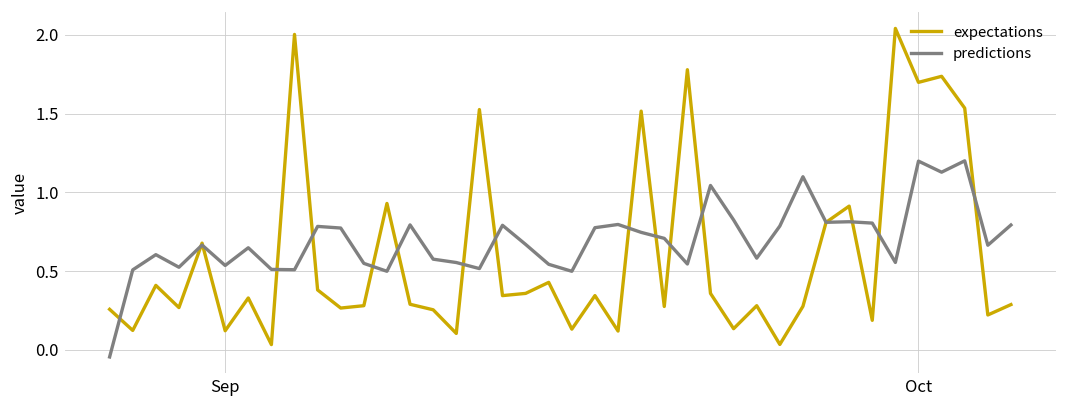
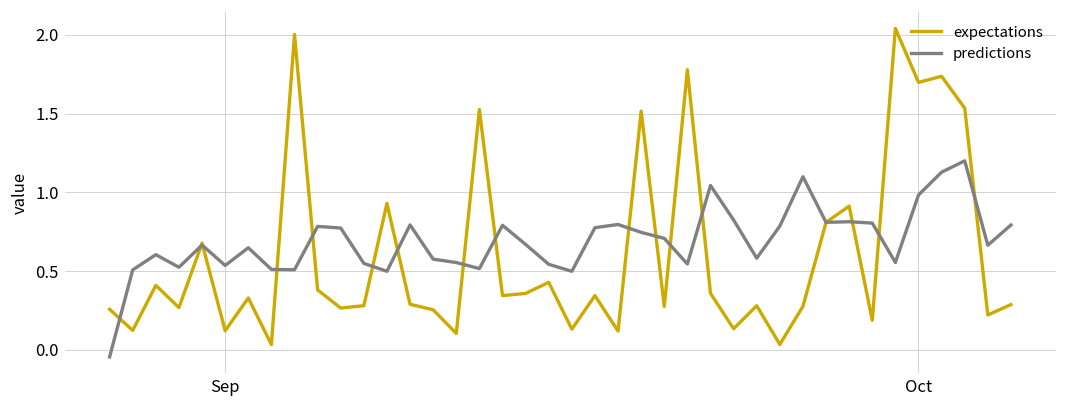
  {
    "expectations": {
      "Sep": 0.12,
      "Oct": 1.70
    },
    "predictions": {
      "Sep": 0.54,
-     "Oct": 1.20
+     "Oct": 0.98
    }
  }
